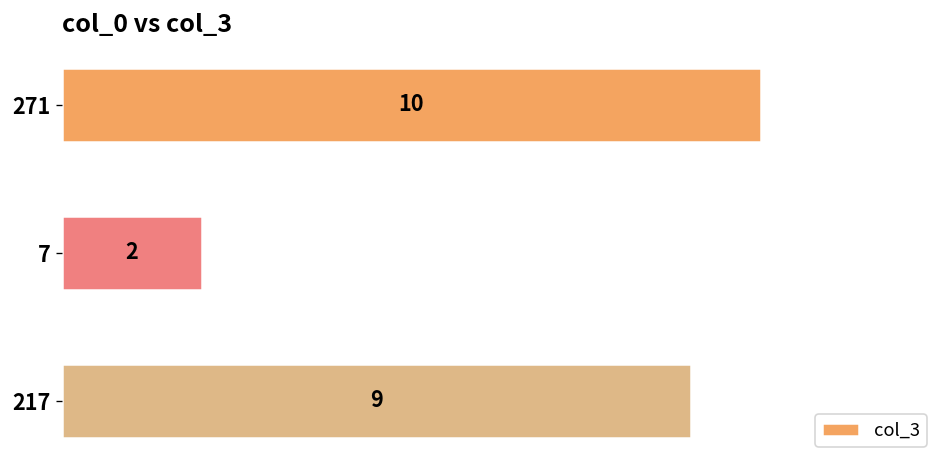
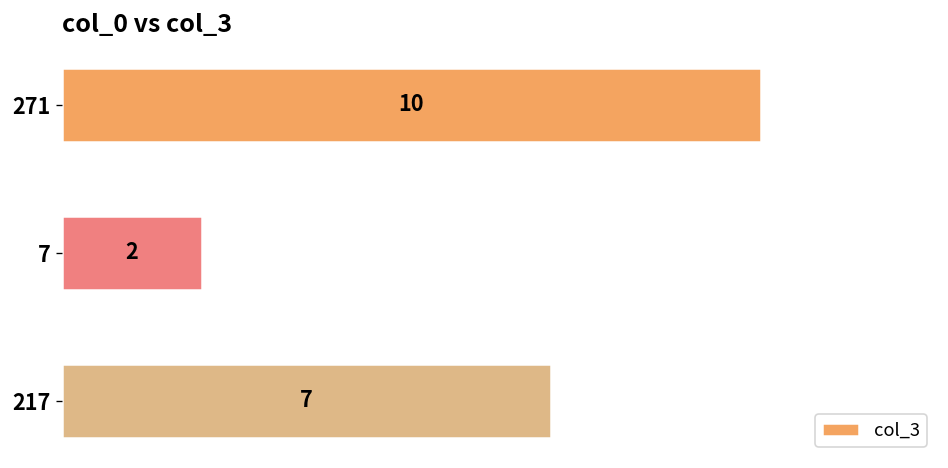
  {
    "271": 10,
    "7": 2,
-   "217": 9
+   "217": 7
  }
